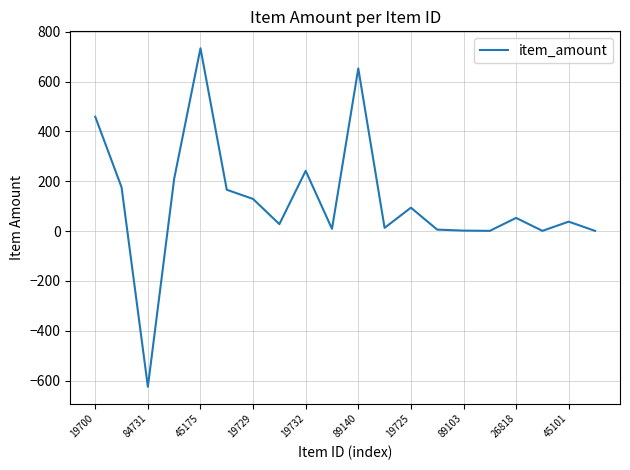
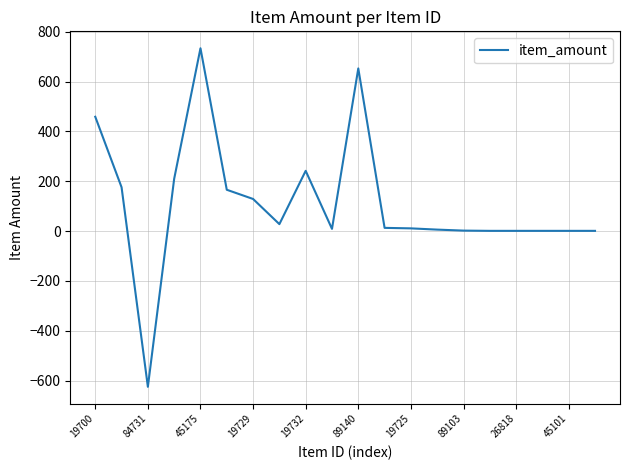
  {
    "19700": 460,
    "84731": -630,
    "45175": 730,
    "19729": 130,
    "19732": 240,
    "89140": 650,
-   "19725": 90,
+   "19725": 10,
    "89103": 0,
-   "26818": 50,
-   "45101": 40
+   "26818": 0,
+   "45101": 0
  }
